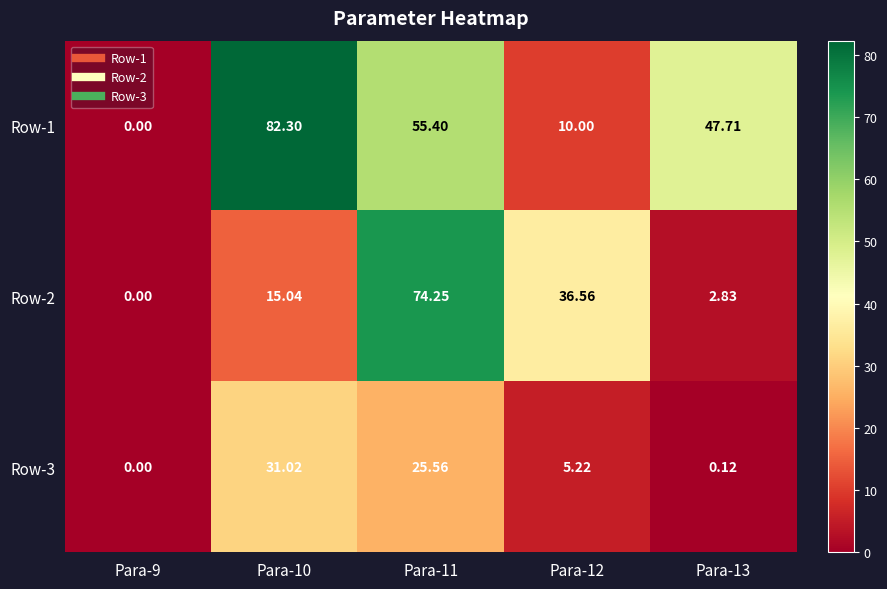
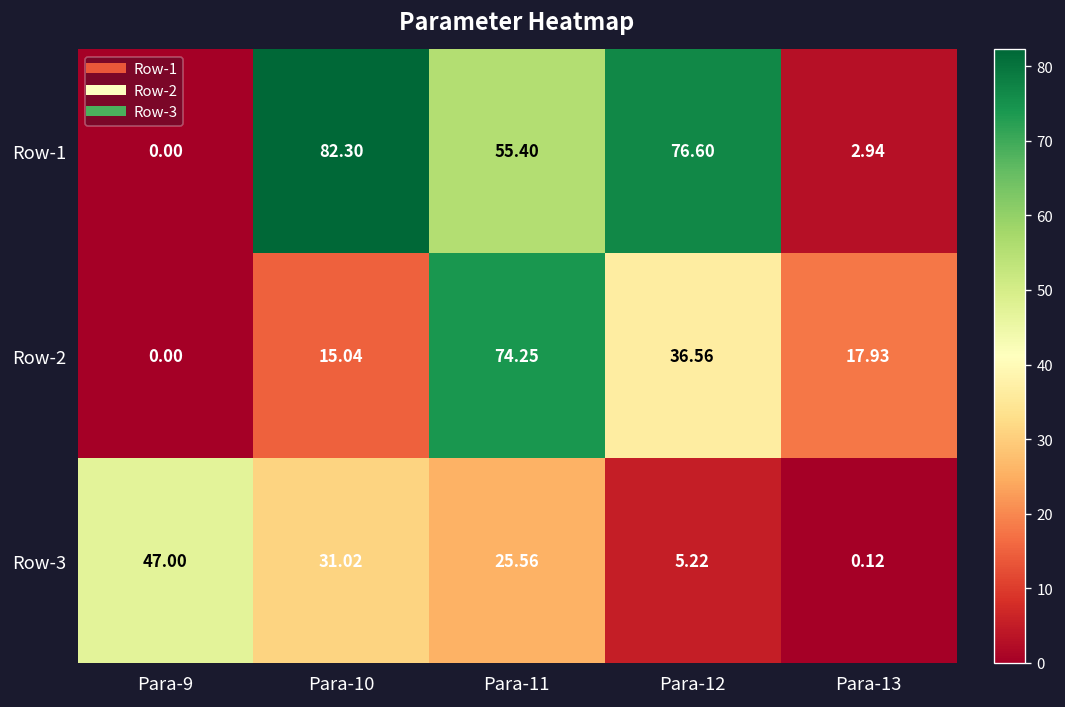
  {
    "Row-1": {
      "Para-9": 0.00,
      "Para-10": 82.30,
      "Para-11": 55.40,
-     "Para-12": 10.00,
-     "Para-13": 47.71
+     "Para-12": 76.60,
+     "Para-13": 2.94
    },
    "Row-2": {
      "Para-9": 0.00,
      "Para-10": 15.04,
      "Para-11": 74.25,
      "Para-12": 36.56,
-     "Para-13": 2.83
+     "Para-13": 17.93
    },
    "Row-3": {
-     "Para-9": 0.00,
+     "Para-9": 47.00,
      "Para-10": 31.02,
      "Para-11": 25.56,
      "Para-12": 5.22,
      "Para-13": 0.12
    }
  }
